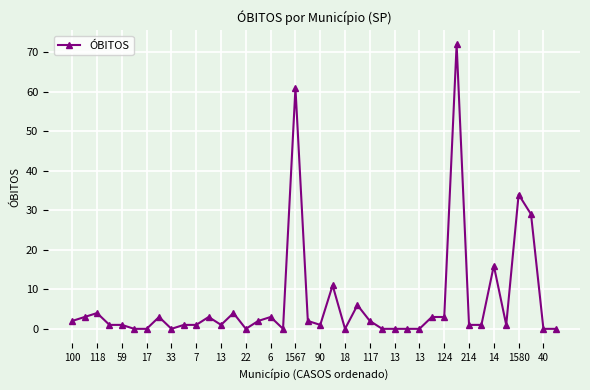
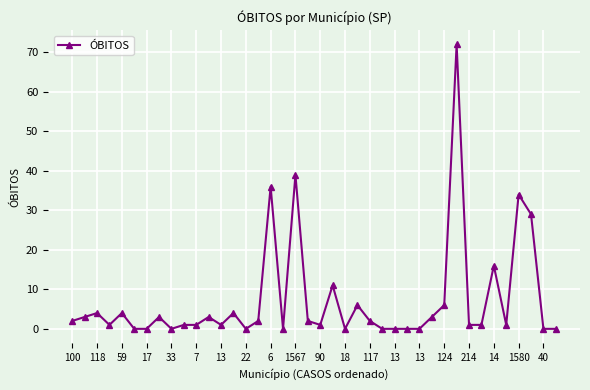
  {
    "100": 2,
    "118": 4,
-   "59": 1,
+   "59": 4,
    "17": 0,
    "33": 0,
    "7": 1,
    "22": 0,
-   "6": 3,
-   "1567": 61,
+   "6": 36,
+   "1567": 39,
    "90": 1,
    "18": 0,
    "117": 2,
-   "124": 3,
+   "124": 6,
    "214": 1,
    "14": 16,
    "1580": 34,
    "40": 0
  }
